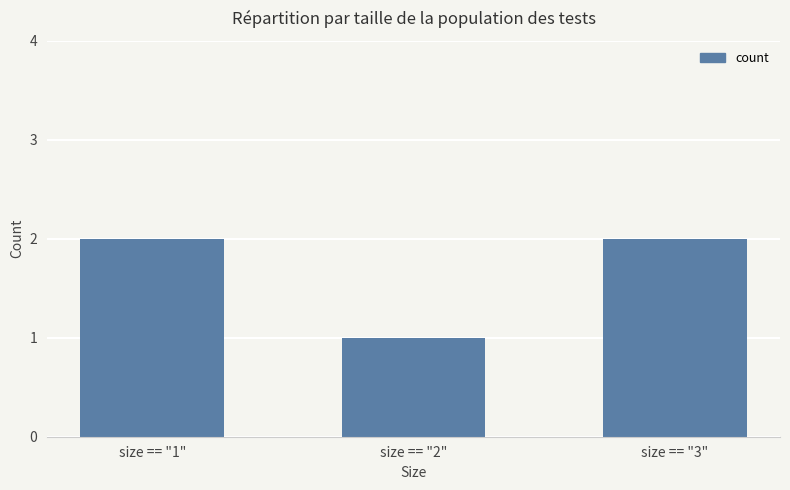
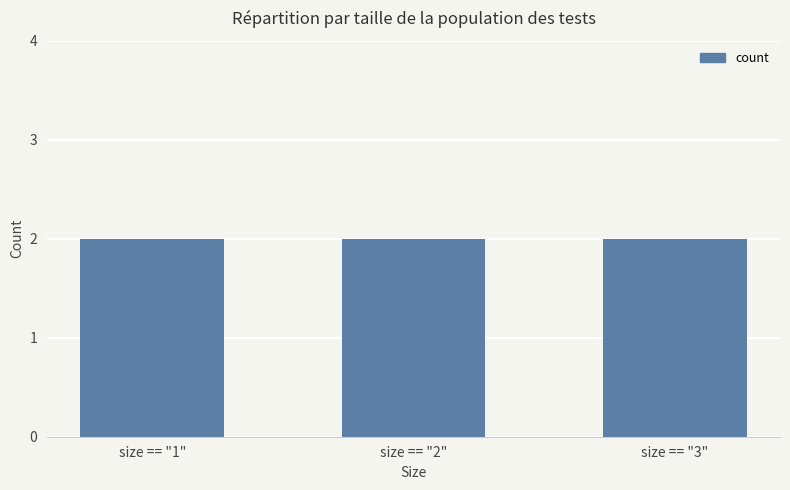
  {
    "size == \"1\"": 2,
-   "size == \"2\"": 1,
+   "size == \"2\"": 2,
    "size == \"3\"": 2
  }
